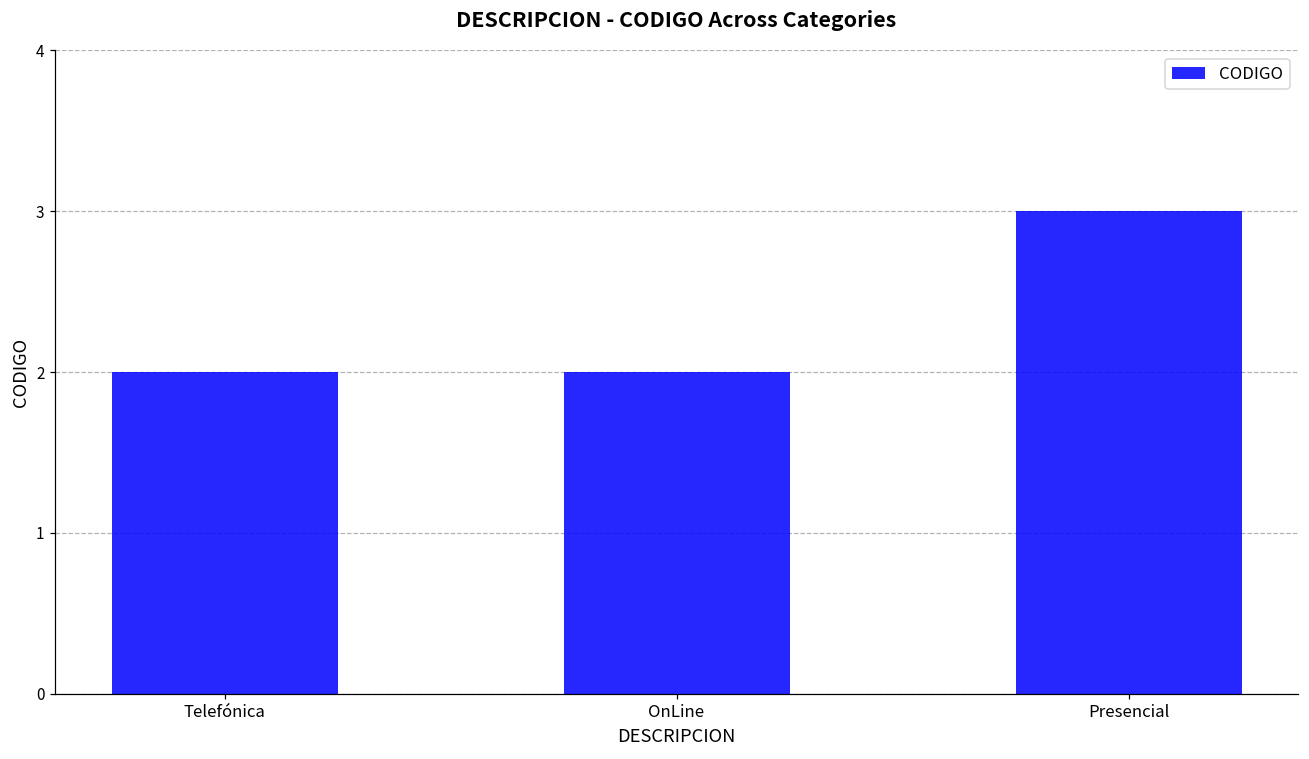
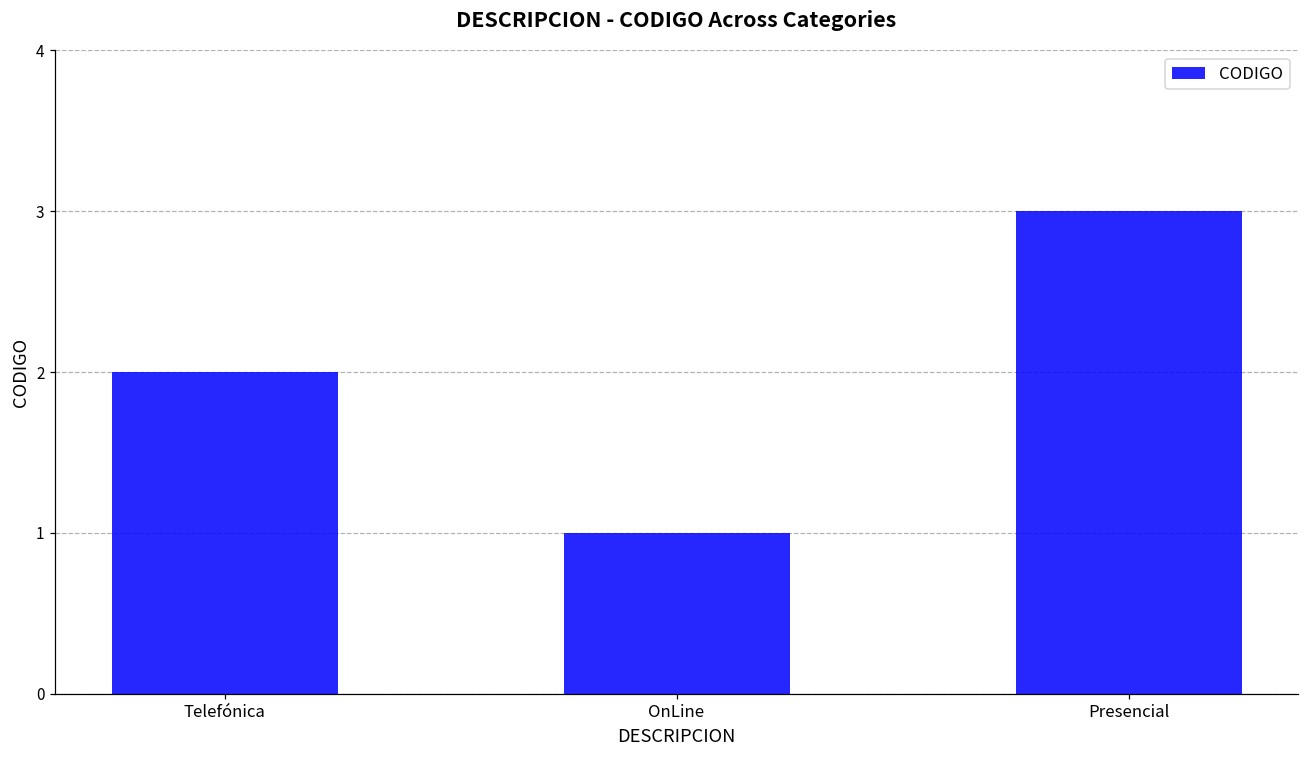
  {
    "Telefónica": 2,
-   "OnLine": 2,
+   "OnLine": 1,
    "Presencial": 3
  }
